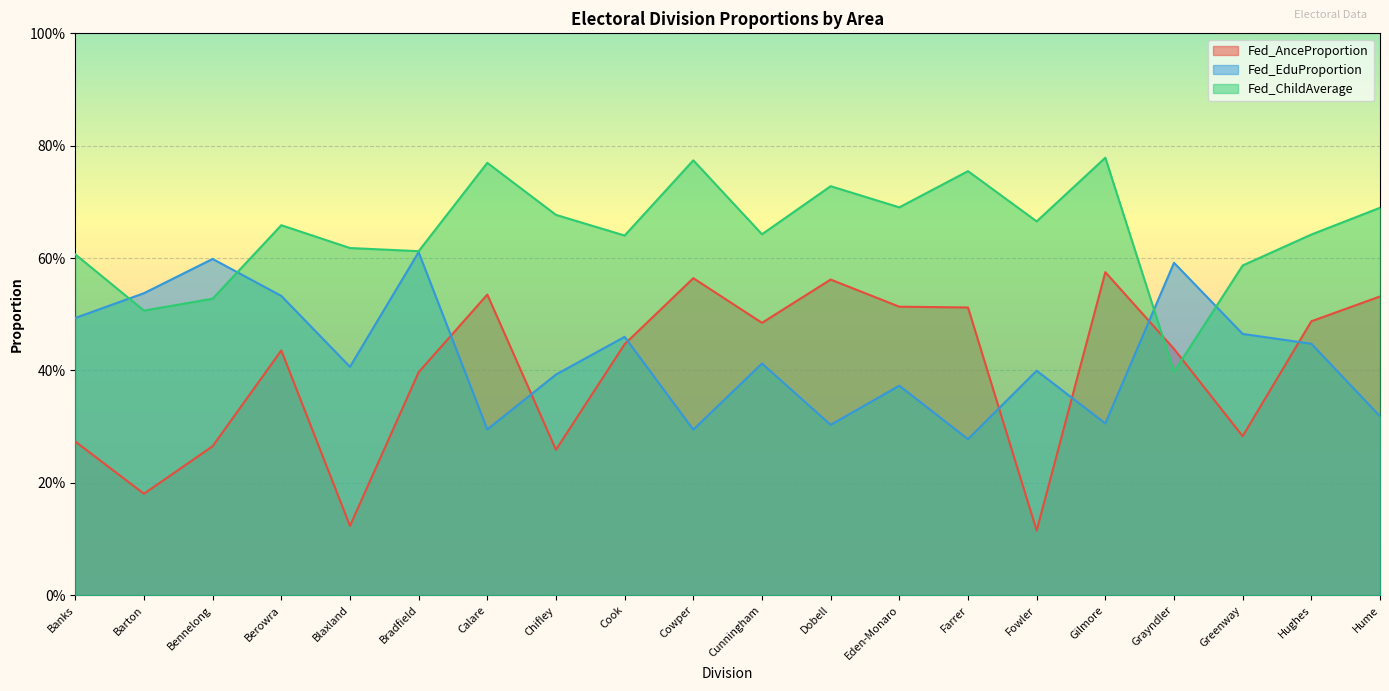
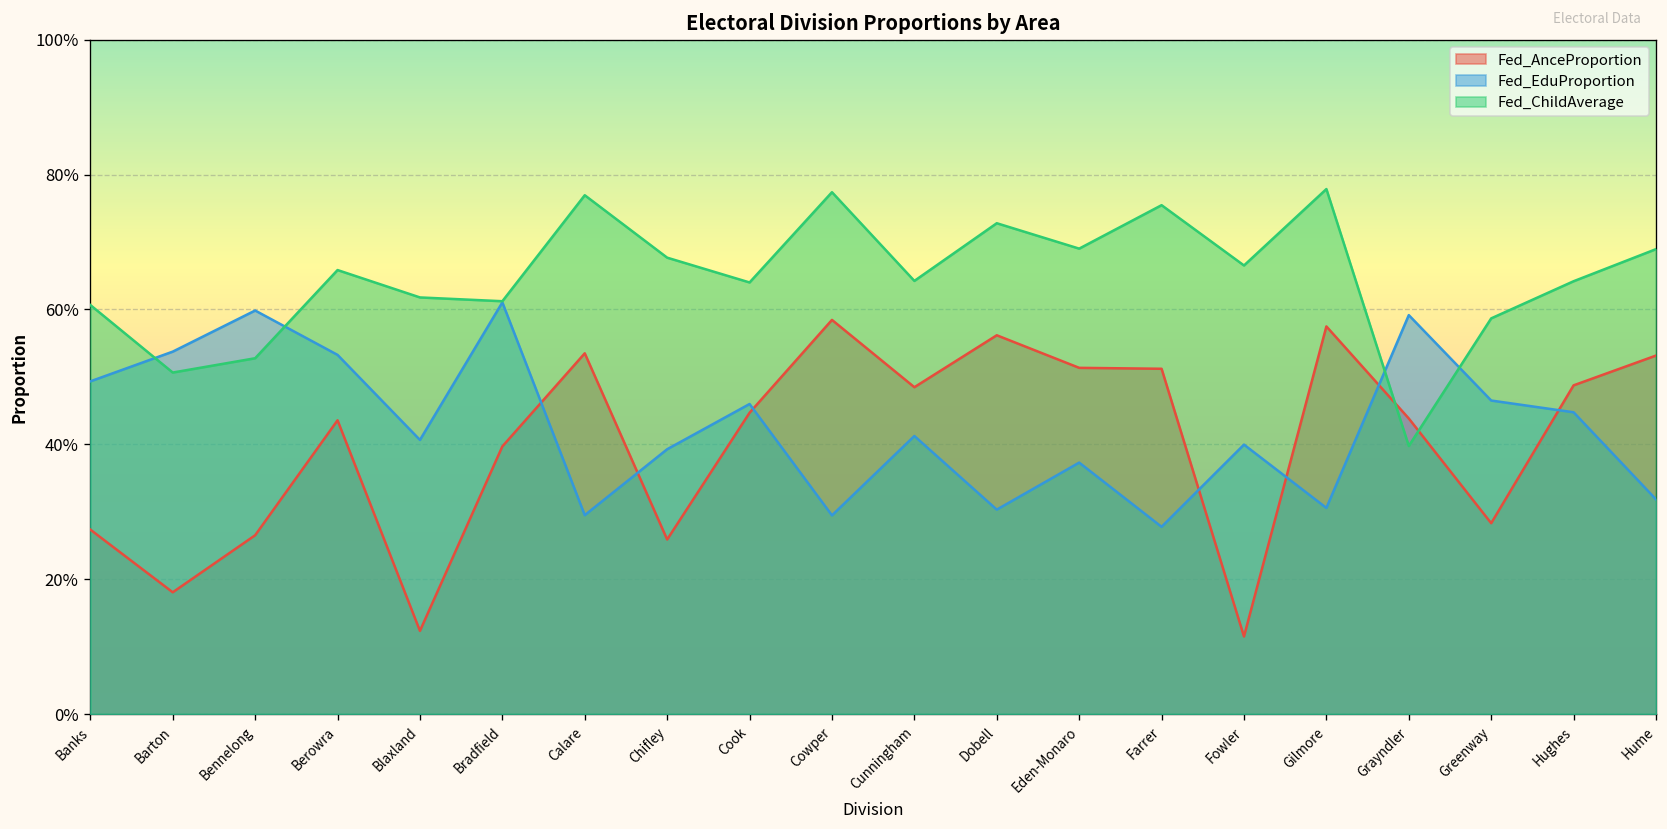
  {
    "Fed_AnceProportion": {
      "Banks": "27%",
      "Barton": "18%",
      "Bennelong": "27%",
      "Berowra": "44%",
      "Blaxland": "12%",
      "Bradfield": "40%",
      "Calare": "53%",
      "Chifley": "26%",
      "Cook": "45%",
-     "Cowper": "56%",
+     "Cowper": "58%",
      "Cunningham": "48%",
      "Dobell": "56%",
      "Eden-Monaro": "51%",
      "Farrer": "51%",
      "Fowler": "11%",
      "Gilmore": "57%",
      "Grayndler": "44%",
      "Greenway": "28%",
      "Hughes": "49%",
      "Hume": "53%"
    },
    "Fed_EduProportion": {
      "Banks": "49%",
      "Barton": "54%",
      "Bennelong": "60%",
      "Berowra": "53%",
      "Blaxland": "41%",
      "Calare": "29%",
      "Chifley": "39%",
      "Cook": "46%",
      "Cowper": "29%",
      "Cunningham": "41%",
      "Dobell": "30%",
      "Eden-Monaro": "37%",
      "Farrer": "28%",
      "Fowler": "40%",
      "Gilmore": "31%",
      "Grayndler": "59%",
      "Greenway": "46%",
      "Hughes": "45%",
      "Hume": "32%"
    },
    "Fed_ChildAverage": {
      "Banks": "61%",
      "Barton": "51%",
      "Bennelong": "53%",
      "Berowra": "66%",
      "Blaxland": "62%",
      "Calare": "77%",
      "Chifley": "68%",
      "Cook": "64%",
      "Cowper": "77%",
      "Cunningham": "64%",
      "Dobell": "73%",
      "Eden-Monaro": "69%",
      "Farrer": "75%",
      "Fowler": "67%",
      "Gilmore": "78%",
      "Grayndler": "40%",
      "Greenway": "59%",
      "Hughes": "64%",
      "Hume": "69%"
    }
  }
